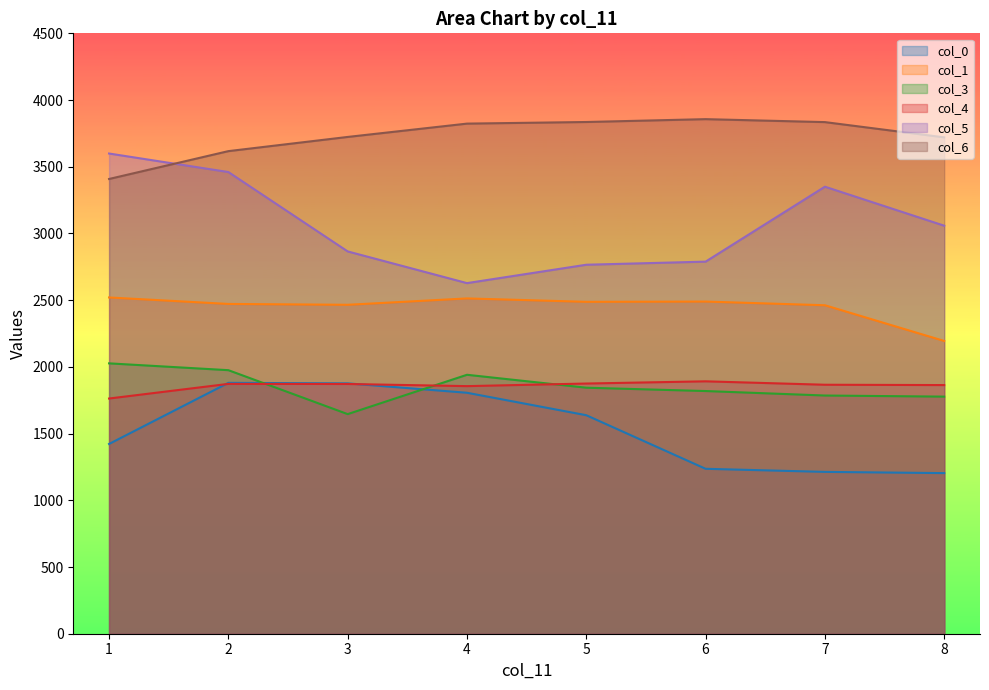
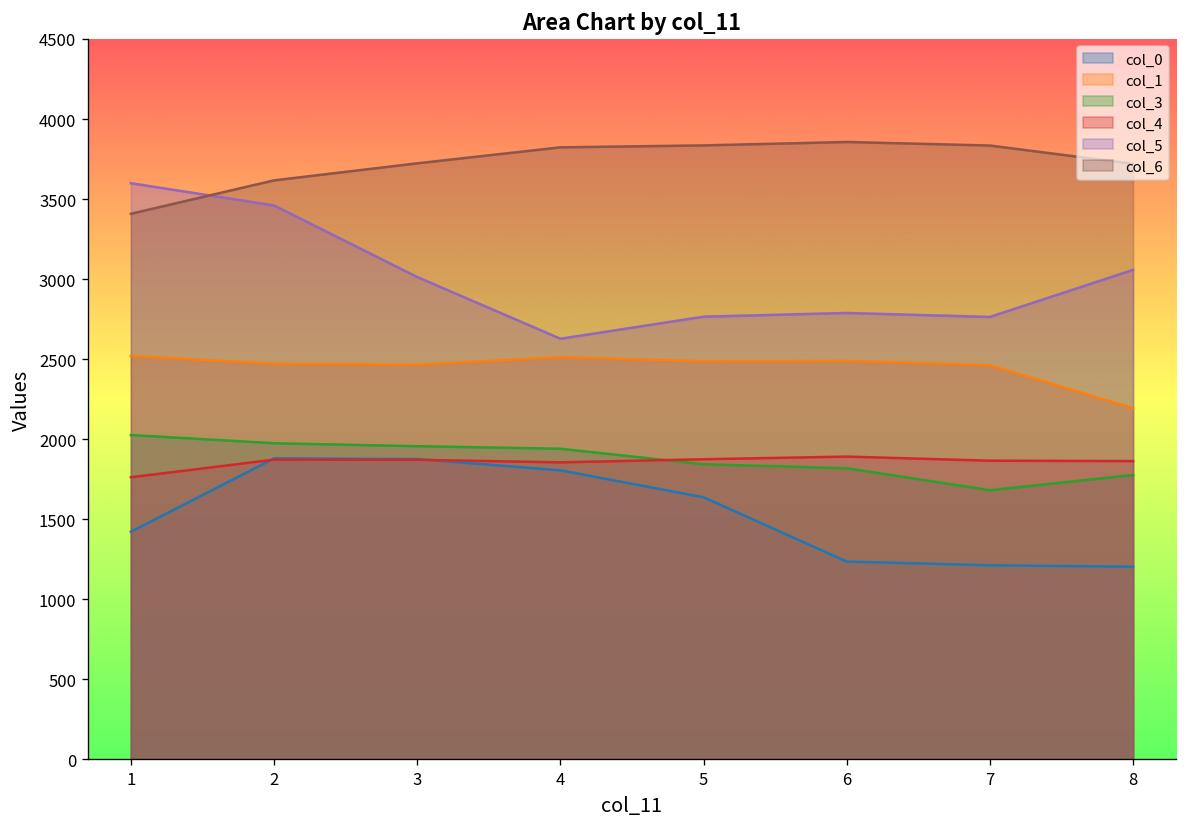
  {
    "col_0": {
      "1": 1420,
      "4": 1810,
      "5": 1640,
      "6": 1240,
      "7": 1210,
      "8": 1200
    },
    "col_3": {
      "1": 2030,
      "2": 1980,
-     "3": 1650,
+     "3": 1960,
      "4": 1940,
      "5": 1840,
      "6": 1820,
-     "7": 1790,
+     "7": 1680,
      "8": 1780
    },
    "col_5": {
      "1": 3600,
      "2": 3460,
-     "3": 2870,
+     "3": 3010,
      "4": 2630,
      "5": 2770,
      "6": 2790,
-     "7": 3350,
+     "7": 2760,
      "8": 3060
    }
  }
